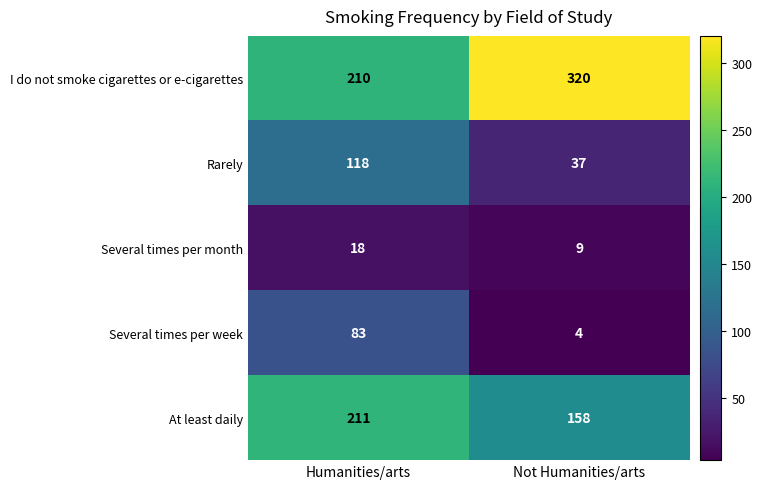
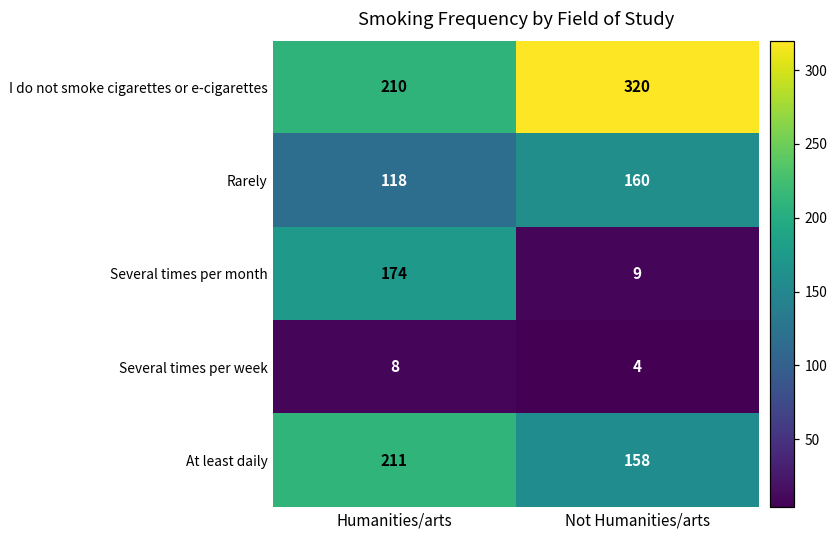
  {
    "I do not smoke cigarettes or e-cigarettes": {
      "Humanities/arts": 210,
      "Not Humanities/arts": 320
    },
    "Rarely": {
      "Humanities/arts": 118,
-     "Not Humanities/arts": 37
+     "Not Humanities/arts": 160
    },
    "Several times per month": {
-     "Humanities/arts": 18,
+     "Humanities/arts": 174,
      "Not Humanities/arts": 9
    },
    "Several times per week": {
-     "Humanities/arts": 83,
+     "Humanities/arts": 8,
      "Not Humanities/arts": 4
    },
    "At least daily": {
      "Humanities/arts": 211,
      "Not Humanities/arts": 158
    }
  }
